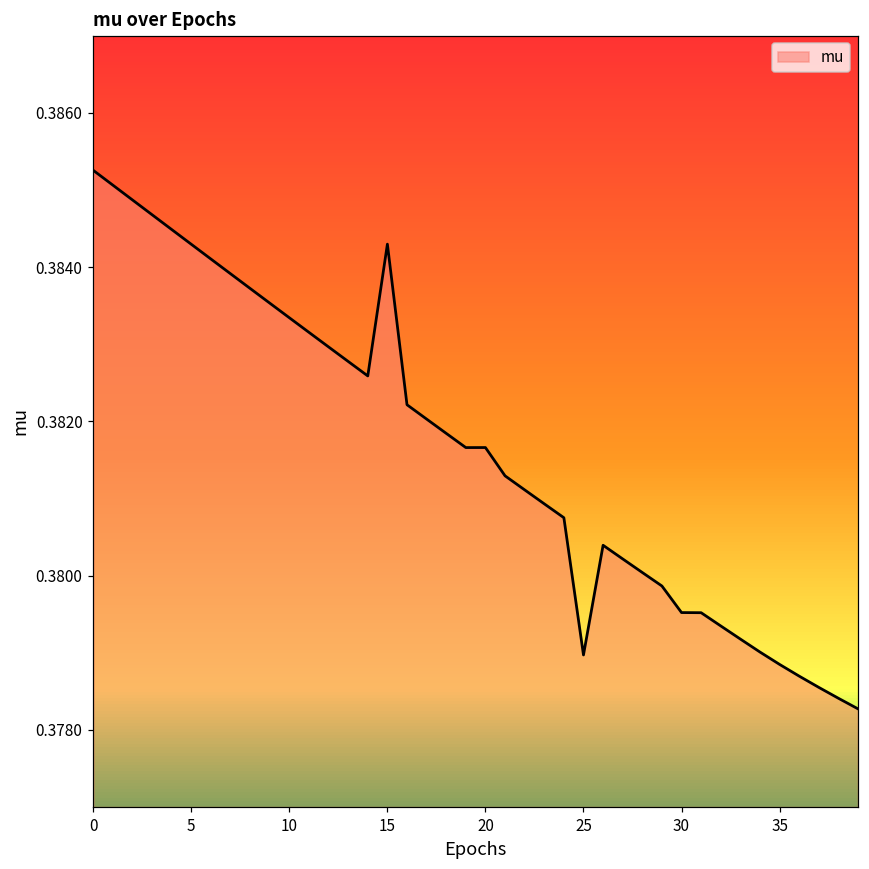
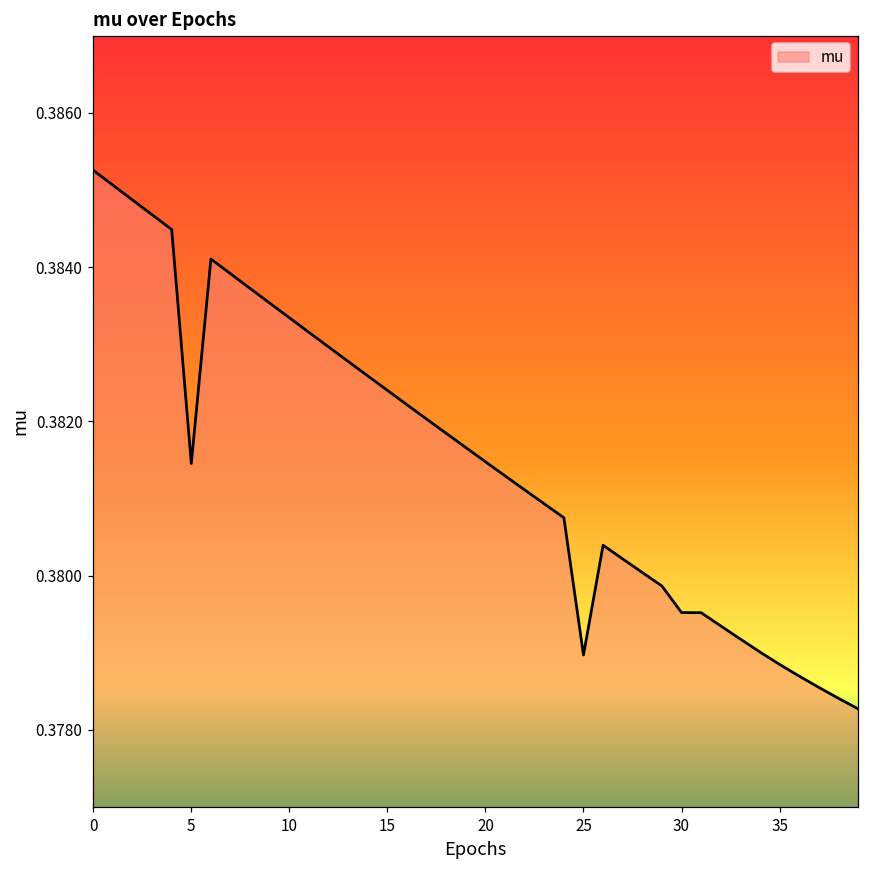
  {
    "0": 0.3853,
-   "5": 0.3843,
+   "5": 0.3815,
    "10": 0.3833,
-   "15": 0.3843,
-   "20": 0.3817,
+   "15": 0.3824,
+   "20": 0.3815,
    "25": 0.3790,
    "30": 0.3795,
    "35": 0.3788
  }
